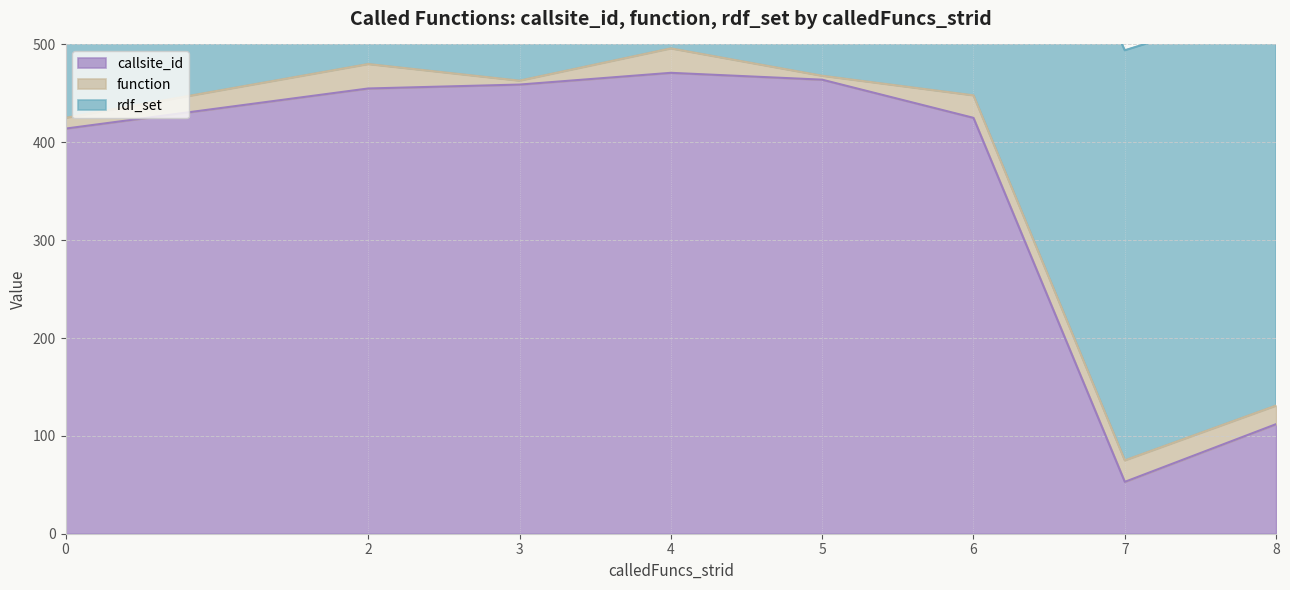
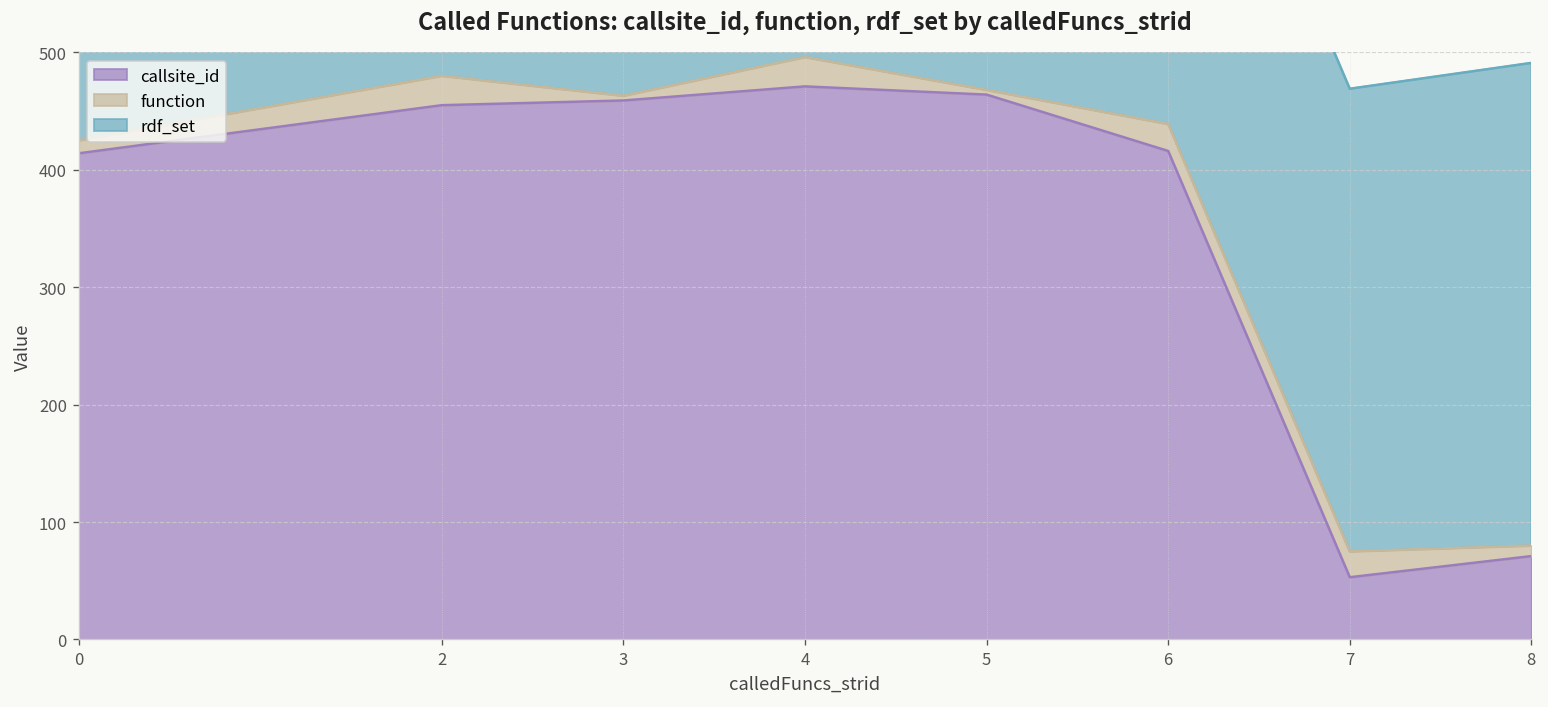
  {
    "callsite_id": {
      "0": 410,
      "2": 460,
      "3": 460,
      "4": 470,
      "5": 460,
-     "6": 430,
+     "6": 420,
      "7": 50,
-     "8": 110
+     "8": 70
    },
    "function": {
      "0": 10,
      "2": 30,
      "3": 0,
      "4": 30,
      "5": 0,
      "6": 20,
      "7": 20,
-     "8": 20
+     "8": 10
    },
    "rdf_set": {
-     "7": 420
+     "7": 390
    }
  }
